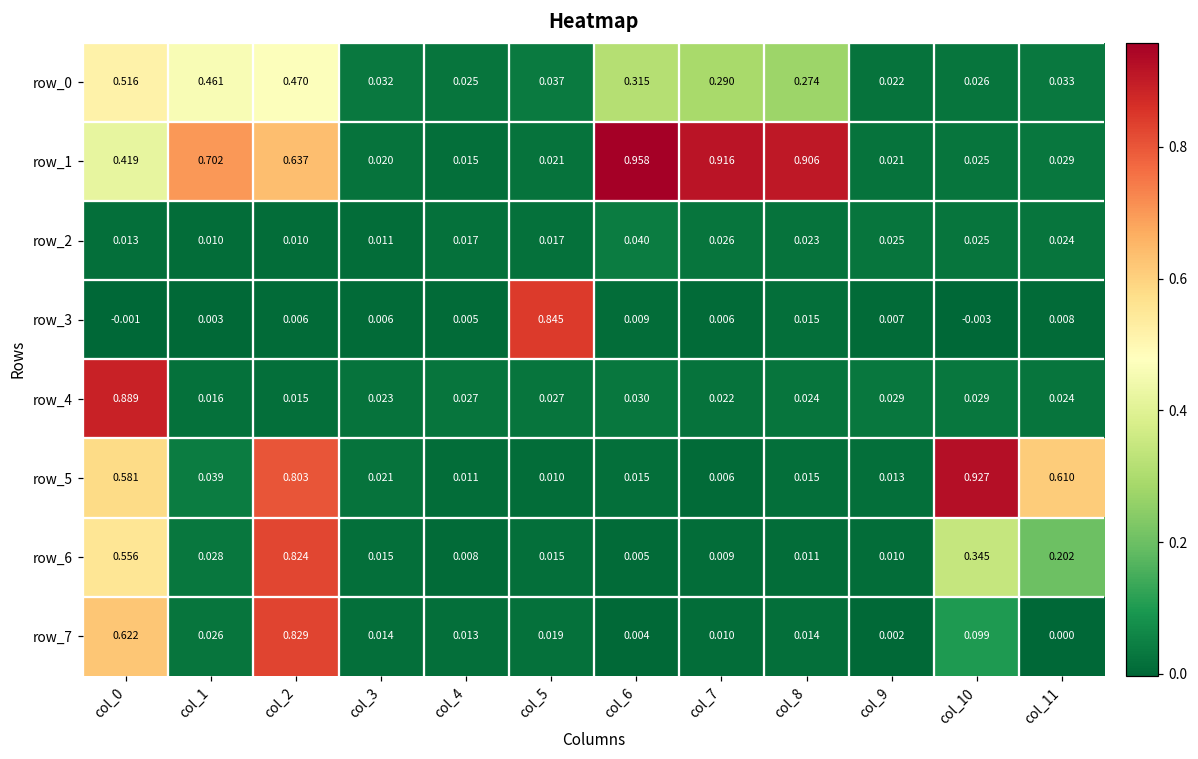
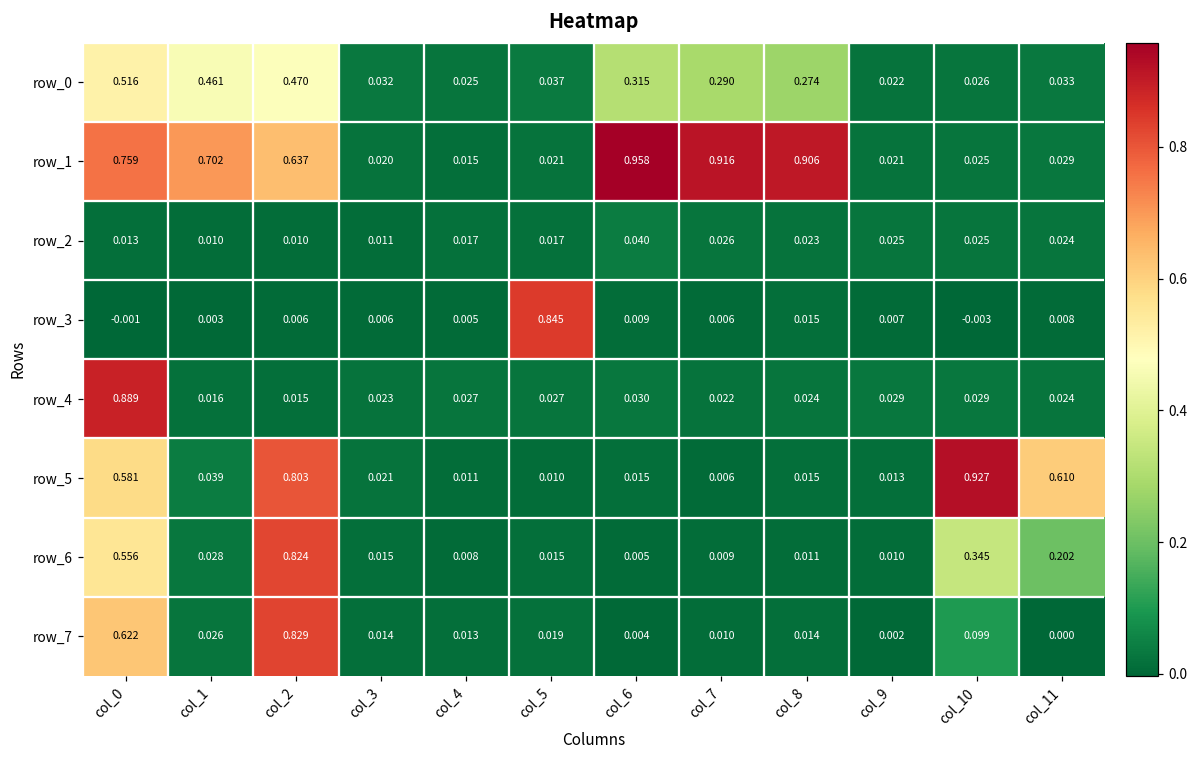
  {
    "row_0": {
      "col_0": 0.516,
      "col_1": 0.461,
      "col_2": 0.470,
      "col_3": 0.032,
      "col_4": 0.025,
      "col_5": 0.037,
      "col_6": 0.315,
      "col_7": 0.290,
      "col_8": 0.274,
      "col_9": 0.022,
      "col_10": 0.026,
      "col_11": 0.033
    },
    "row_1": {
-     "col_0": 0.419,
+     "col_0": 0.759,
      "col_1": 0.702,
      "col_2": 0.637,
      "col_3": 0.020,
      "col_4": 0.015,
      "col_5": 0.021,
      "col_6": 0.958,
      "col_7": 0.916,
      "col_8": 0.906,
      "col_9": 0.021,
      "col_10": 0.025,
      "col_11": 0.029
    },
    "row_2": {
      "col_0": 0.013,
      "col_1": 0.010,
      "col_2": 0.010,
      "col_3": 0.011,
      "col_4": 0.017,
      "col_5": 0.017,
      "col_6": 0.040,
      "col_7": 0.026,
      "col_8": 0.023,
      "col_9": 0.025,
      "col_10": 0.025,
      "col_11": 0.024
    },
    "row_3": {
      "col_0": -0.001,
      "col_1": 0.003,
      "col_2": 0.006,
      "col_3": 0.006,
      "col_4": 0.005,
      "col_5": 0.845,
      "col_6": 0.009,
      "col_7": 0.006,
      "col_8": 0.015,
      "col_9": 0.007,
      "col_10": -0.003,
      "col_11": 0.008
    },
    "row_4": {
      "col_0": 0.889,
      "col_1": 0.016,
      "col_2": 0.015,
      "col_3": 0.023,
      "col_4": 0.027,
      "col_5": 0.027,
      "col_6": 0.030,
      "col_7": 0.022,
      "col_8": 0.024,
      "col_9": 0.029,
      "col_10": 0.029,
      "col_11": 0.024
    },
    "row_5": {
      "col_0": 0.581,
      "col_1": 0.039,
      "col_2": 0.803,
      "col_3": 0.021,
      "col_4": 0.011,
      "col_5": 0.010,
      "col_6": 0.015,
      "col_7": 0.006,
      "col_8": 0.015,
      "col_9": 0.013,
      "col_10": 0.927,
      "col_11": 0.610
    },
    "row_6": {
      "col_0": 0.556,
      "col_1": 0.028,
      "col_2": 0.824,
      "col_3": 0.015,
      "col_4": 0.008,
      "col_5": 0.015,
      "col_6": 0.005,
      "col_7": 0.009,
      "col_8": 0.011,
      "col_9": 0.010,
      "col_10": 0.345,
      "col_11": 0.202
    },
    "row_7": {
      "col_0": 0.622,
      "col_1": 0.026,
      "col_2": 0.829,
      "col_3": 0.014,
      "col_4": 0.013,
      "col_5": 0.019,
      "col_6": 0.004,
      "col_7": 0.010,
      "col_8": 0.014,
      "col_9": 0.002,
      "col_10": 0.099,
      "col_11": 0.000
    }
  }
